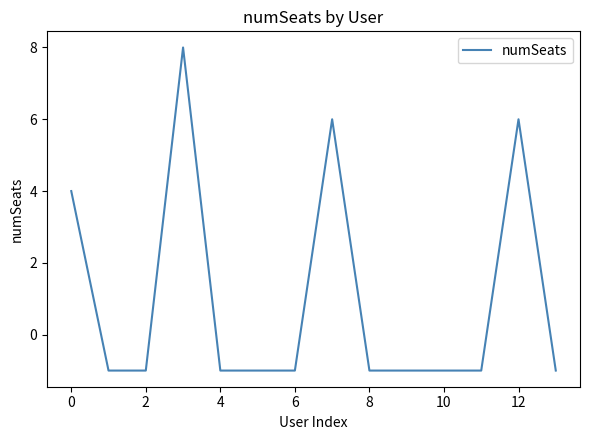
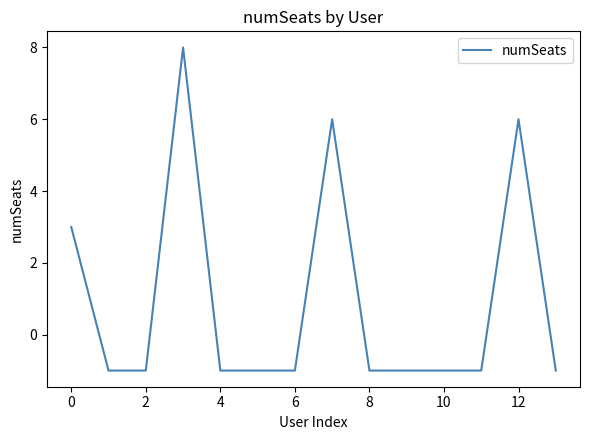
  {
-   "0": 4,
+   "0": 3,
    "2": -1,
    "4": -1,
    "6": -1,
    "8": -1,
    "10": -1,
    "12": 6
  }
